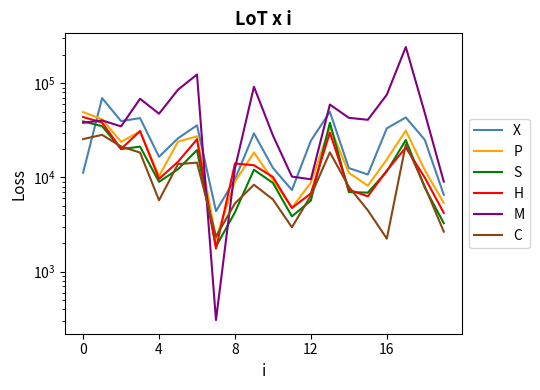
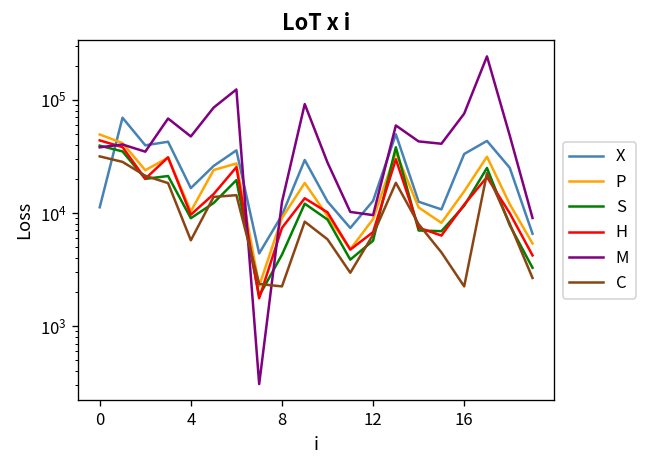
  {
    "X": {
      "0": 11000,
      "4": 17000,
-     "12": 25000,
+     "12": 13000,
      "16": 33000
    },
    "P": {
      "0": 50000,
      "4": 10000,
      "12": 9000,
      "16": 16000
    },
    "S": {
      "4": 9000,
      "8": 4000,
      "12": 6000
    },
    "H": {
      "0": 40000,
      "4": 10000,
-     "8": 14000
+     "8": 7000
    },
    "M": {
      "4": 50000,
      "8": 12000,
      "12": 10000,
      "16": 80000
    },
    "C": {
-     "0": 26000,
+     "0": 32000,
      "4": 6000,
-     "8": 5000,
+     "8": 2200,
      "16": 2200
    }
  }
